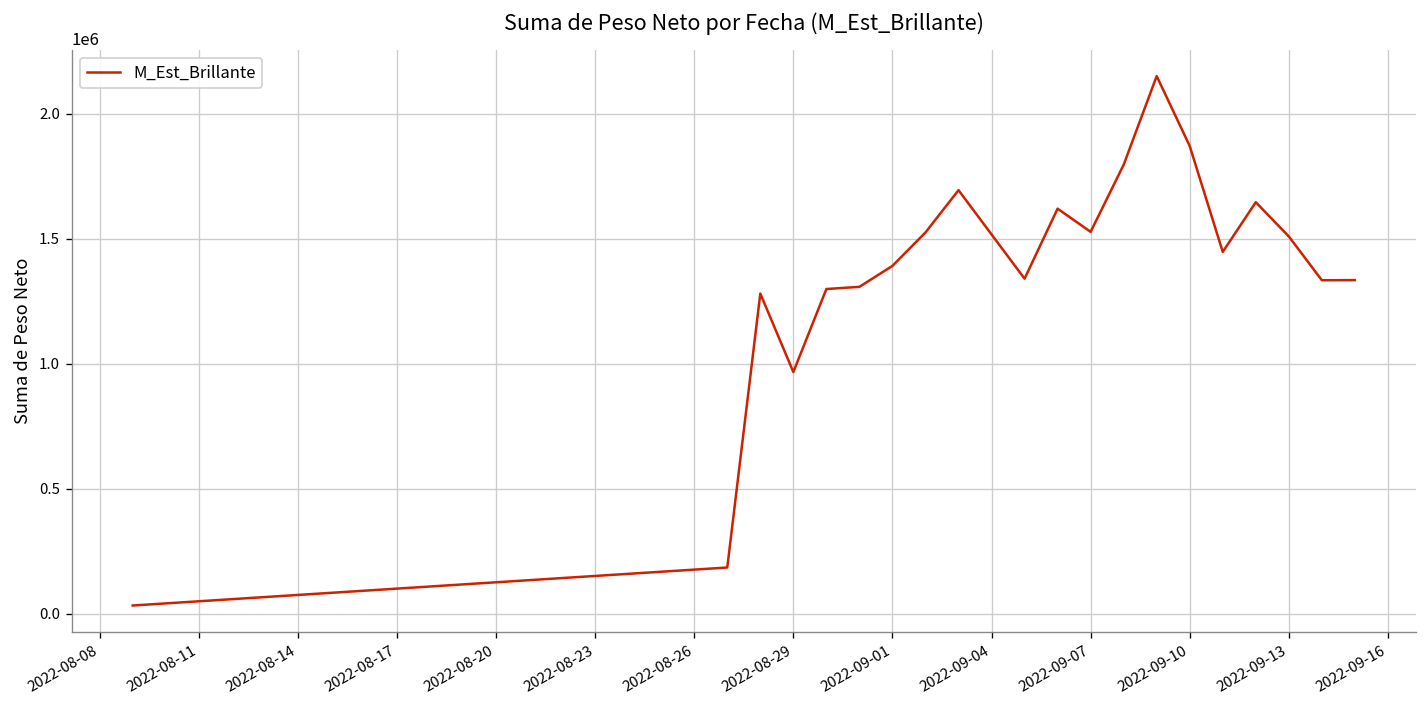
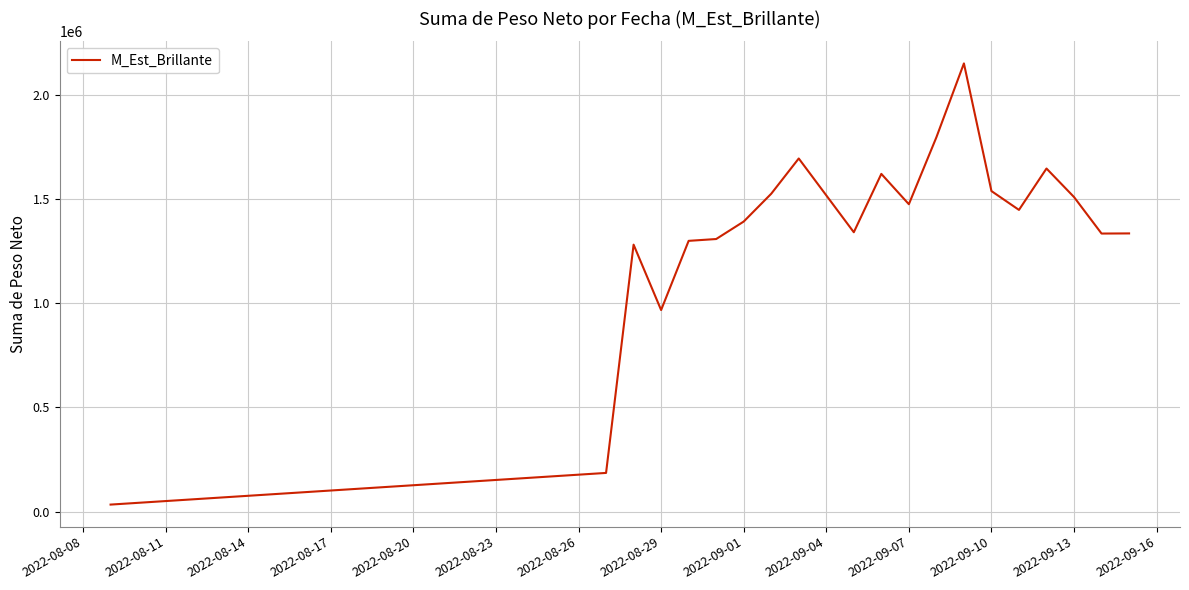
  {
    "2022-08-29": 970000,
    "2022-09-01": 1390000,
-   "2022-09-07": 1530000,
-   "2022-09-10": 1870000,
+   "2022-09-07": 1480000,
+   "2022-09-10": 1540000,
    "2022-09-13": 1510000
  }
